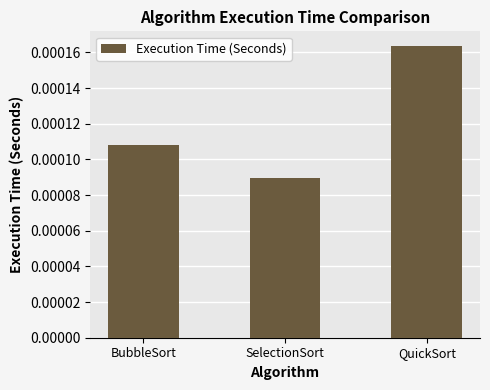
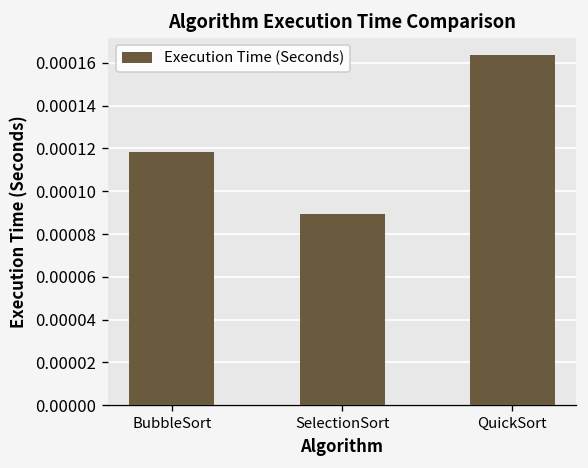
  {
-   "BubbleSort": 0.000108,
+   "BubbleSort": 0.000118,
    "SelectionSort": 0.000090,
    "QuickSort": 0.000164
  }
